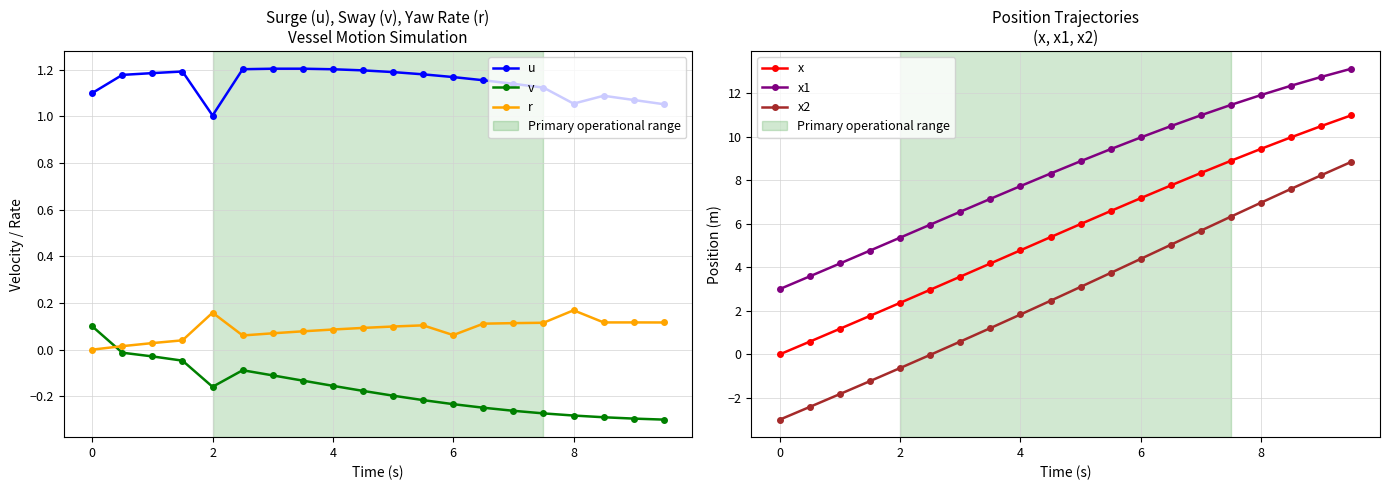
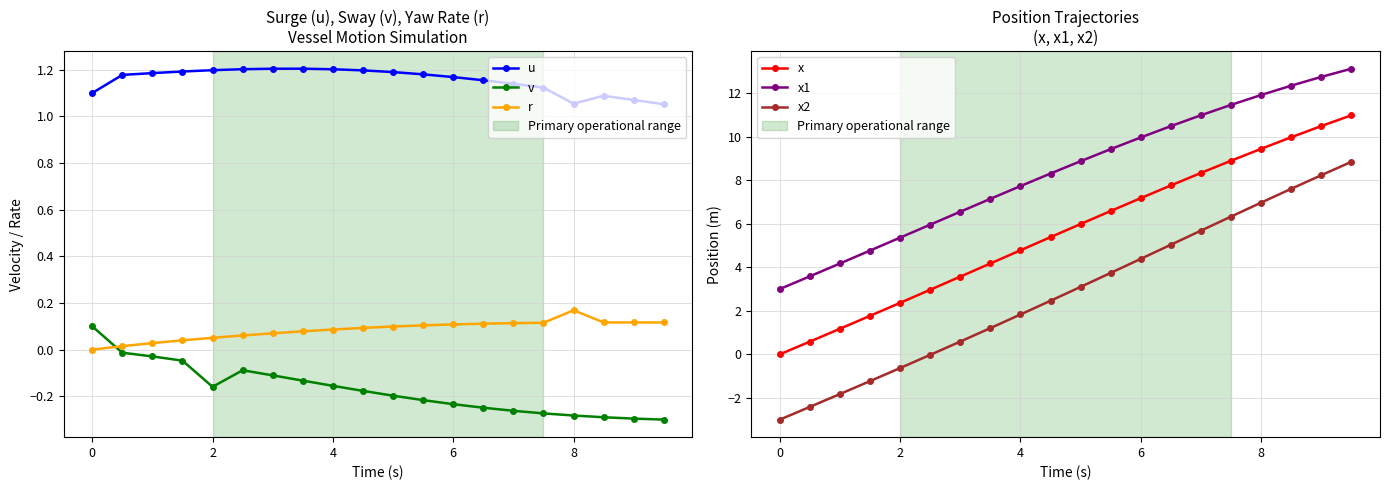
  {
    "Surge (u), Sway (v), Yaw Rate (r) Vessel Motion Simulation": {
      "u": {
        "0": 1.10,
-       "2": 1.00,
+       "2": 1.20,
        "4": 1.20,
        "6": 1.17
      },
      "v": {
        "0": 0.10,
        "2": -0.16,
        "4": -0.16,
        "6": -0.23,
        "8": -0.28
      },
      "r": {
        "0": 0.00,
-       "2": 0.16,
+       "2": 0.05,
        "4": 0.09,
-       "6": 0.06,
+       "6": 0.11,
        "8": 0.17
      }
    },
    "Position Trajectories (x, x1, x2)": {
      "x": {
        "0": 0.0,
        "2": 2.4,
        "4": 4.8,
        "6": 7.2,
        "8": 9.4
      },
      "x1": {
        "0": 3.0,
        "2": 5.4,
        "4": 7.7,
        "6": 10.0,
        "8": 11.9
      },
      "x2": {
        "0": -3.0,
        "2": -0.6,
        "4": 1.8,
        "6": 4.4,
        "8": 7.0
      }
    }
  }
